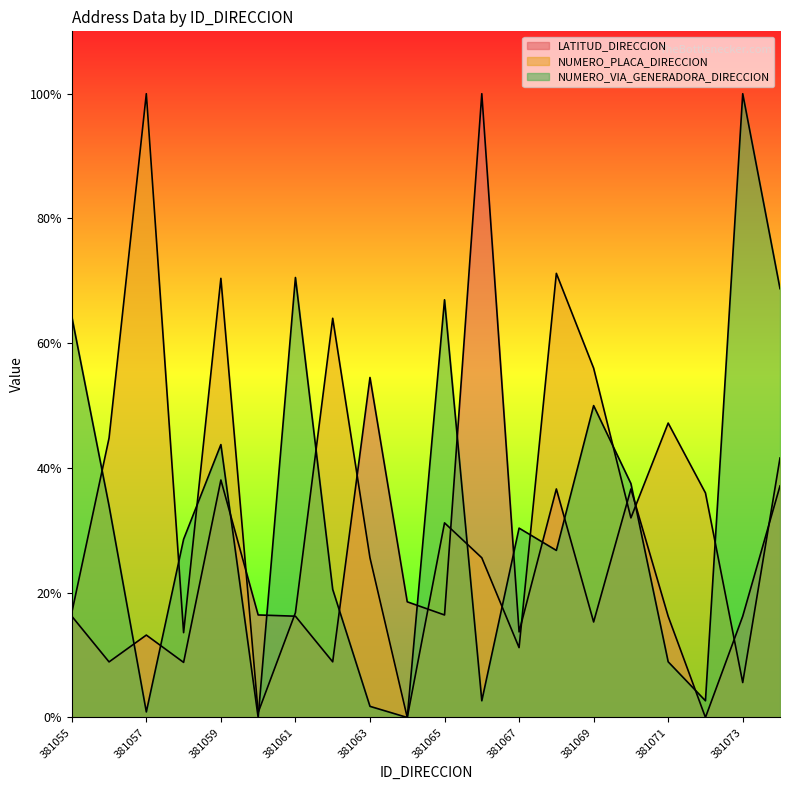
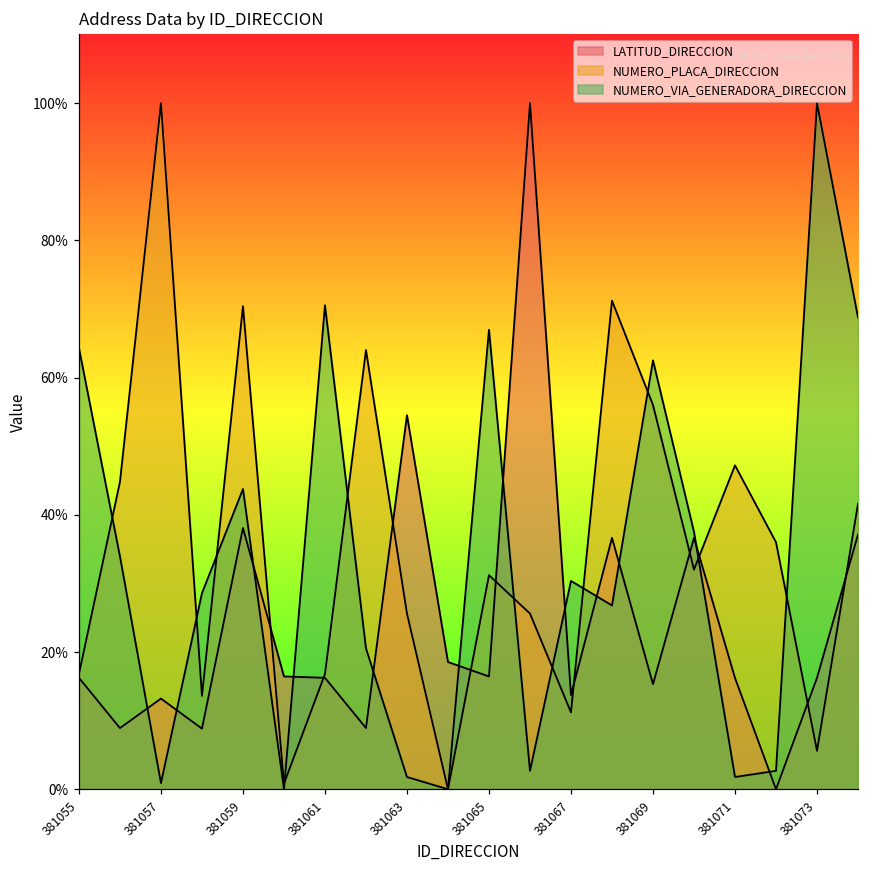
  {
    "LATITUD_DIRECCION": {
      "381055": "16%",
      "381057": "13%",
      "381059": "38%",
      "381061": "16%",
      "381063": "55%",
      "381065": "16%",
      "381067": "14%",
      "381069": "15%",
      "381071": "16%",
      "381073": "16%"
    },
    "NUMERO_PLACA_DIRECCION": {
      "381055": "17%",
      "381057": "100%",
      "381059": "70%",
      "381061": "17%",
      "381063": "26%",
      "381065": "31%",
      "381067": "11%",
      "381069": "56%",
      "381071": "47%",
      "381073": "6%"
    },
    "NUMERO_VIA_GENERADORA_DIRECCION": {
      "381055": "64%",
      "381057": "1%",
      "381059": "44%",
      "381061": "71%",
      "381063": "2%",
      "381065": "67%",
      "381067": "30%",
-     "381069": "50%",
-     "381071": "9%",
+     "381069": "63%",
+     "381071": "2%",
      "381073": "100%"
    }
  }
